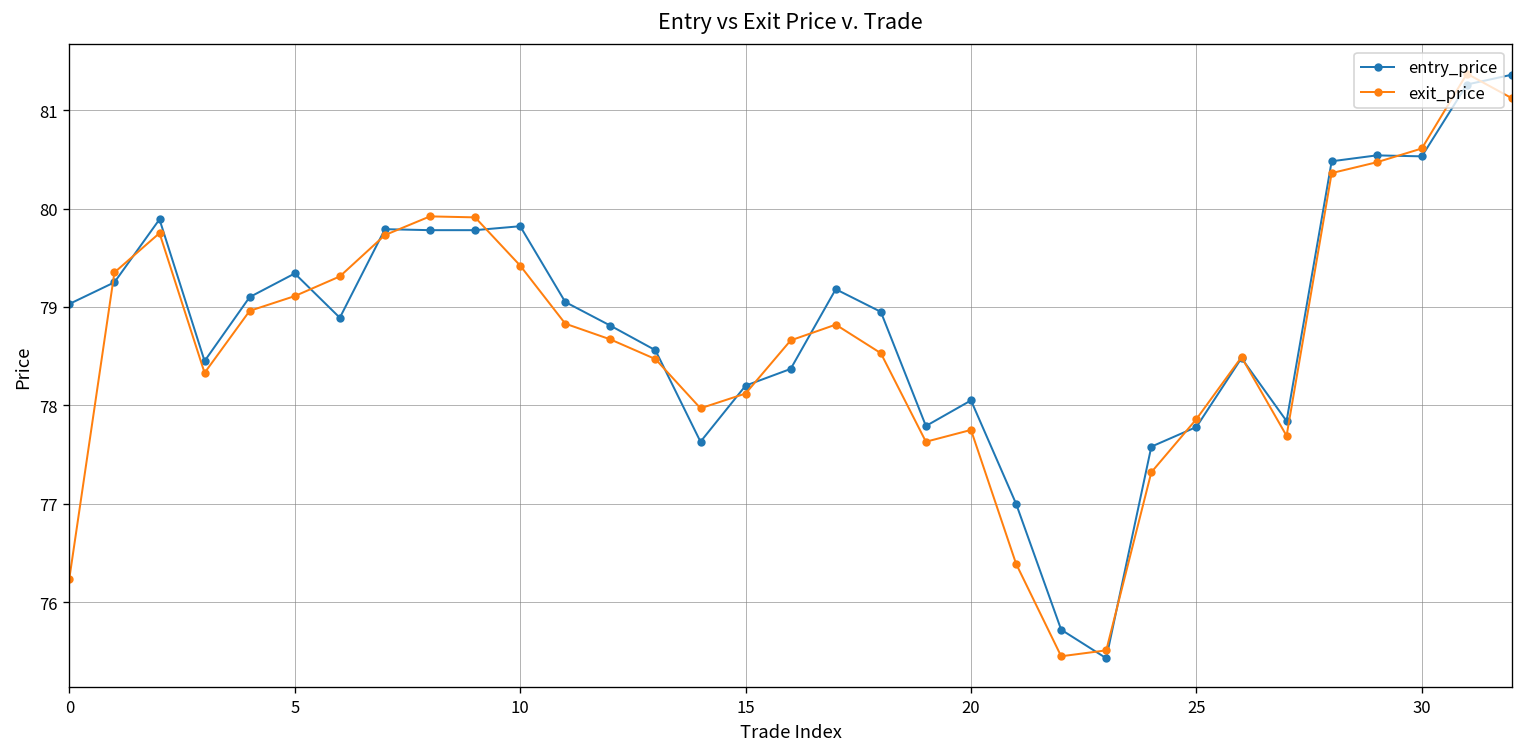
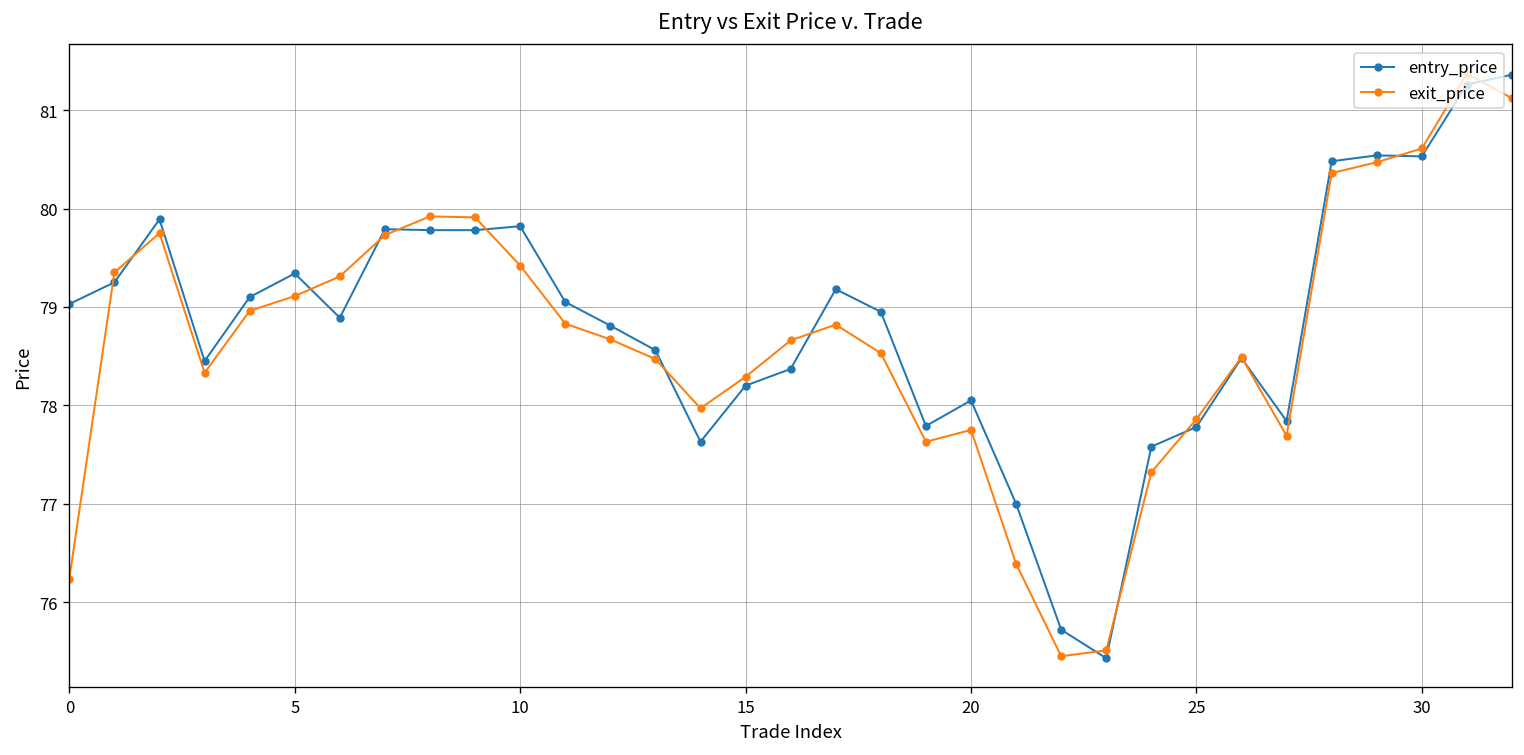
  {
    "entry_price": {
      "0": 79.0,
      "5": 79.3,
      "10": 79.8,
      "15": 78.2,
      "20": 78.1,
      "25": 77.8,
      "30": 80.5
    },
    "exit_price": {
      "0": 76.2,
      "5": 79.1,
      "10": 79.4,
-     "15": 78.1,
+     "15": 78.3,
      "20": 77.8,
      "25": 77.9,
      "30": 80.6
    }
  }
